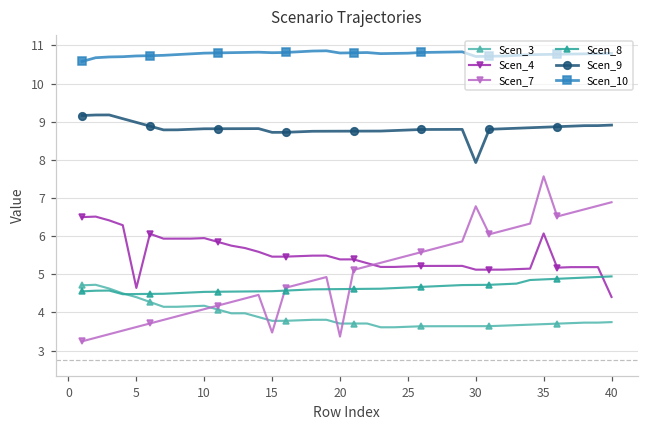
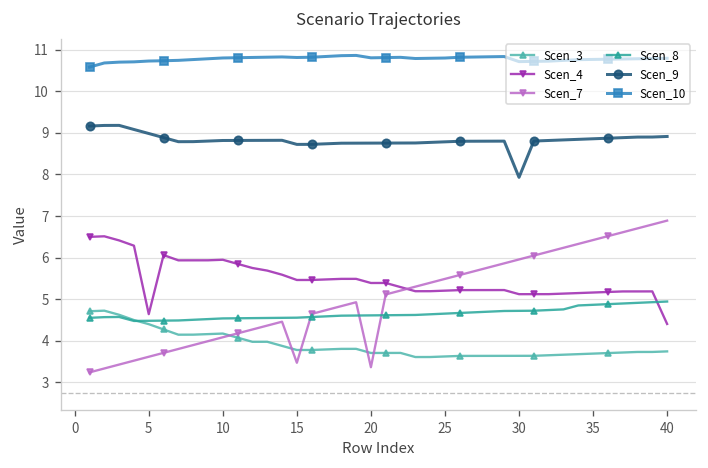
  {
    "Scen_4": {
      "5": 4.6,
      "10": 5.9,
      "15": 5.5,
      "20": 5.4,
      "25": 5.2,
      "30": 5.1,
-     "35": 6.1,
+     "35": 5.2,
      "40": 4.4
    },
    "Scen_7": {
      "5": 3.6,
      "10": 4.1,
      "15": 3.5,
      "20": 3.4,
      "25": 5.5,
-     "30": 6.8,
-     "35": 7.6,
+     "30": 6.0,
+     "35": 6.4,
      "40": 6.9
    },
    "Scen_9": {
      "5": 9.0,
      "10": 8.8,
      "15": 8.7,
      "20": 8.8,
      "25": 8.8,
      "30": 7.9,
      "35": 8.9,
      "40": 8.9
    }
  }
